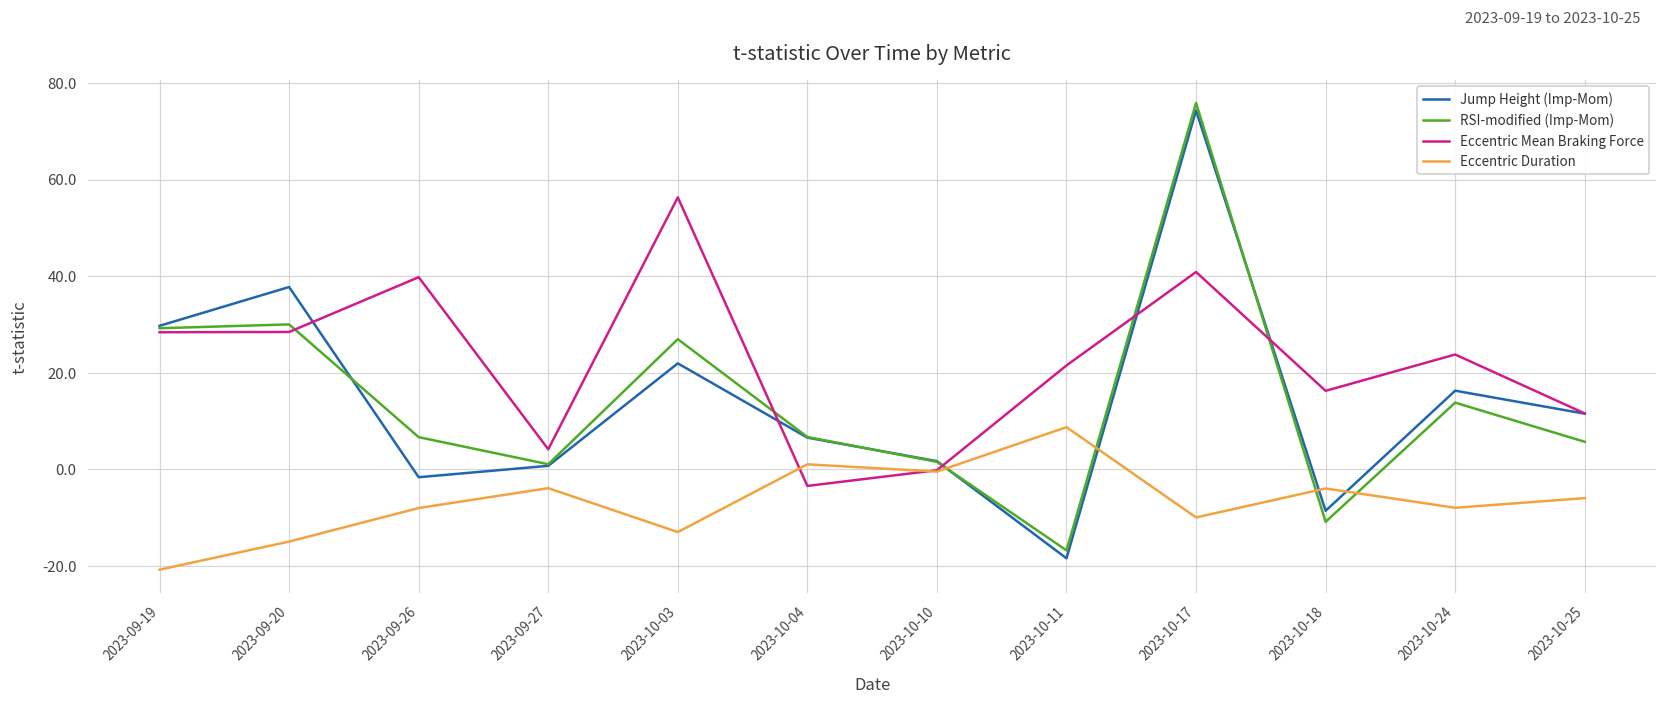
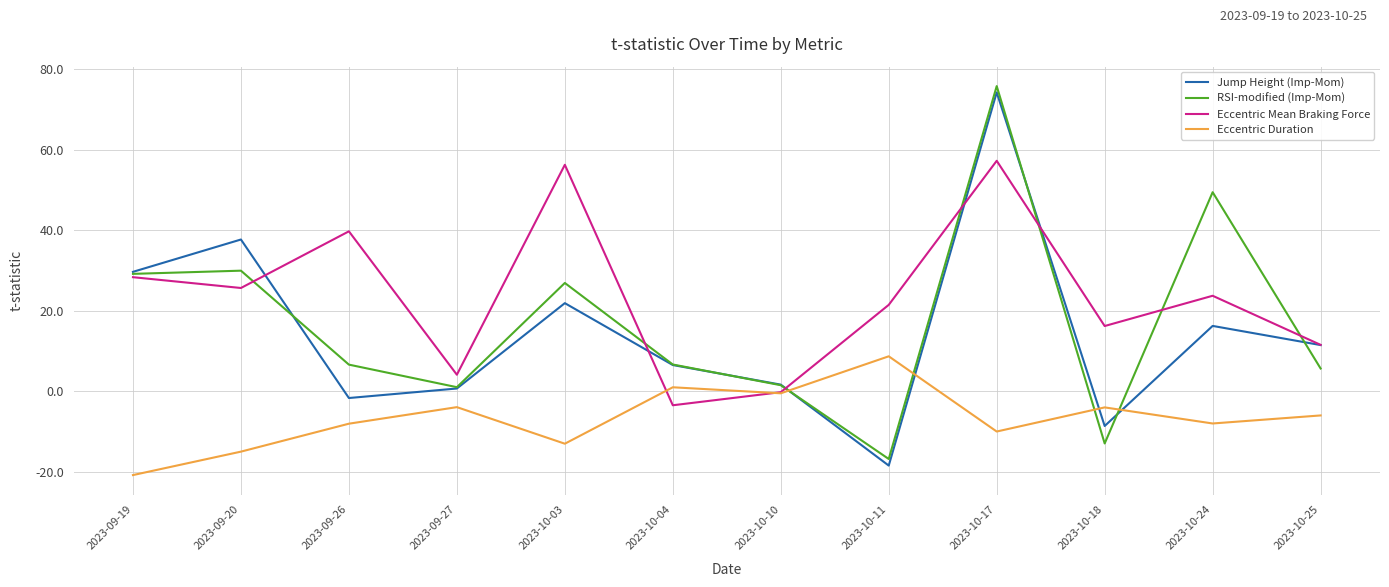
  {
    "Jump Height (Imp-Mom)": {
      "2023-09-20": 38,
      "2023-09-26": -2,
      "2023-10-03": 22,
      "2023-10-11": -18,
      "2023-10-17": 74,
      "2023-10-18": -9,
      "2023-10-24": 16
    },
    "RSI-modified (Imp-Mom)": {
      "2023-09-20": 30,
      "2023-09-26": 7,
      "2023-10-03": 27,
      "2023-10-11": -17,
      "2023-10-17": 76,
-     "2023-10-18": -11,
-     "2023-10-24": 14,
+     "2023-10-18": -13,
+     "2023-10-24": 49,
      "2023-10-25": 6
    },
    "Eccentric Mean Braking Force": {
      "2023-09-19": 28,
-     "2023-09-20": 28,
+     "2023-09-20": 26,
      "2023-09-26": 40,
      "2023-09-27": 4,
      "2023-10-03": 56,
      "2023-10-04": -3,
      "2023-10-11": 21,
-     "2023-10-17": 41,
+     "2023-10-17": 57,
      "2023-10-18": 16,
      "2023-10-24": 24
    },
    "Eccentric Duration": {
      "2023-09-19": -21,
      "2023-09-20": -15,
      "2023-09-26": -8,
      "2023-09-27": -4,
      "2023-10-03": -13,
      "2023-10-04": 1,
      "2023-10-11": 9,
      "2023-10-17": -10,
      "2023-10-18": -4,
      "2023-10-24": -8,
      "2023-10-25": -6
    }
  }
